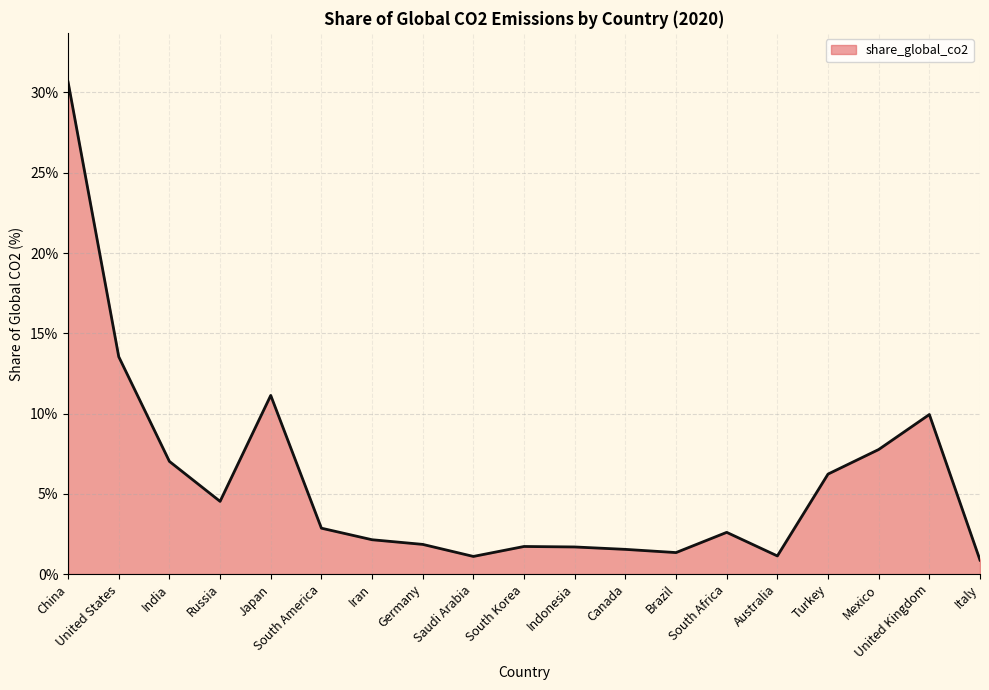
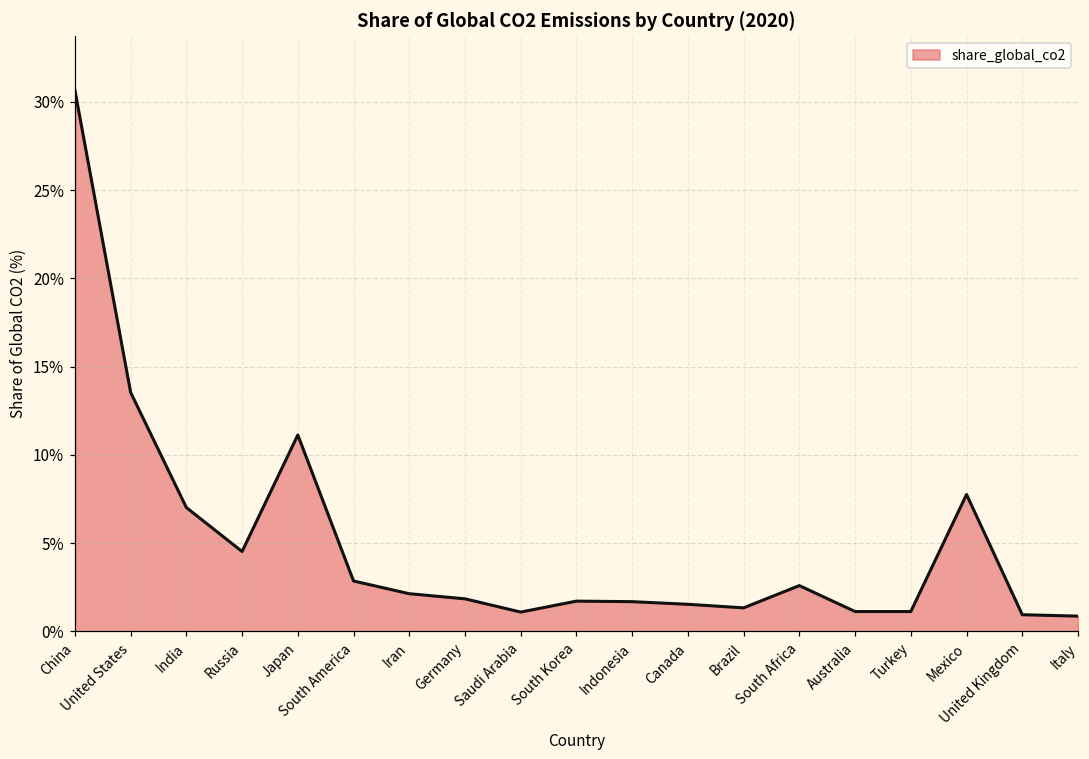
  {
    "China": "30.7%",
    "United States": "13.5%",
    "India": "7.0%",
    "Russia": "4.5%",
    "Japan": "11.1%",
    "South America": "2.9%",
    "Iran": "2.1%",
    "Germany": "1.9%",
    "Saudi Arabia": "1.1%",
    "South Korea": "1.7%",
    "Indonesia": "1.7%",
    "Canada": "1.5%",
    "Brazil": "1.3%",
    "South Africa": "2.6%",
    "Australia": "1.1%",
-   "Turkey": "6.2%",
+   "Turkey": "1.1%",
    "Mexico": "7.8%",
-   "United Kingdom": "9.9%",
+   "United Kingdom": "1.0%",
    "Italy": "0.9%"
  }
